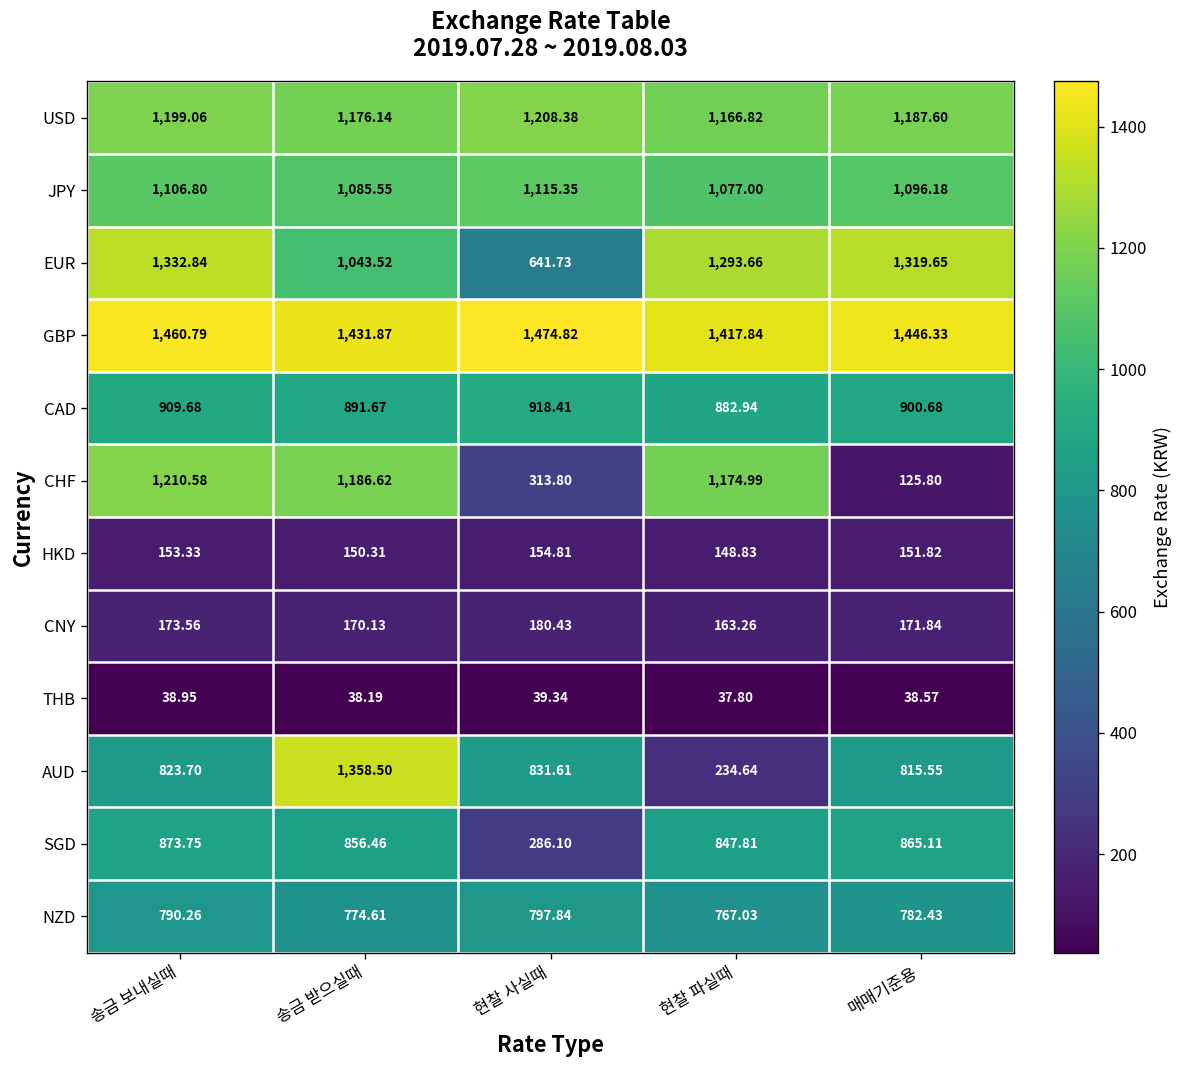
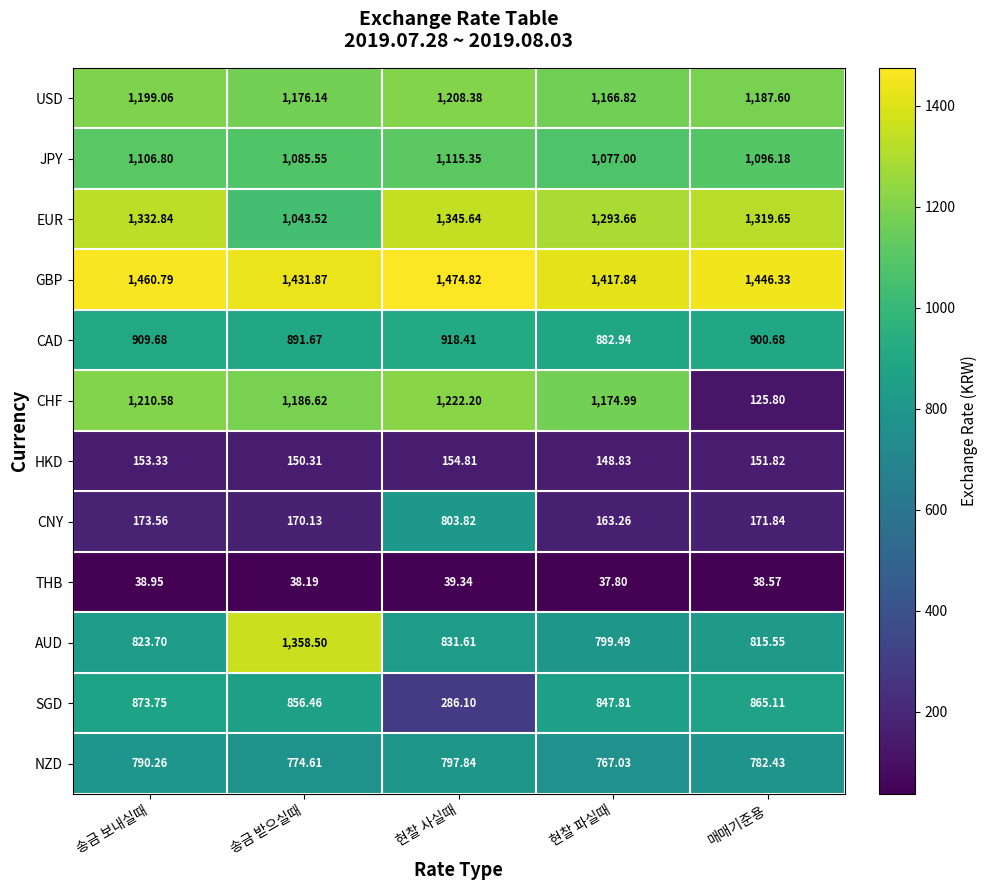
  {
    "USD": {
      "송금 보내실때": "1,199.06",
      "송금 받으실때": "1,176.14",
      "현찰 사실때": "1,208.38",
      "현찰 파실때": "1,166.82",
      "매매기준용": "1,187.60"
    },
    "JPY": {
      "송금 보내실때": "1,106.80",
      "송금 받으실때": "1,085.55",
      "현찰 사실때": "1,115.35",
      "현찰 파실때": "1,077.00",
      "매매기준용": "1,096.18"
    },
    "EUR": {
      "송금 보내실때": "1,332.84",
      "송금 받으실때": "1,043.52",
-     "현찰 사실때": "641.73",
+     "현찰 사실때": "1,345.64",
      "현찰 파실때": "1,293.66",
      "매매기준용": "1,319.65"
    },
    "GBP": {
      "송금 보내실때": "1,460.79",
      "송금 받으실때": "1,431.87",
      "현찰 사실때": "1,474.82",
      "현찰 파실때": "1,417.84",
      "매매기준용": "1,446.33"
    },
    "CAD": {
      "송금 보내실때": "909.68",
      "송금 받으실때": "891.67",
      "현찰 사실때": "918.41",
      "현찰 파실때": "882.94",
      "매매기준용": "900.68"
    },
    "CHF": {
      "송금 보내실때": "1,210.58",
      "송금 받으실때": "1,186.62",
-     "현찰 사실때": "313.80",
+     "현찰 사실때": "1,222.20",
      "현찰 파실때": "1,174.99",
      "매매기준용": "125.80"
    },
    "HKD": {
      "송금 보내실때": "153.33",
      "송금 받으실때": "150.31",
      "현찰 사실때": "154.81",
      "현찰 파실때": "148.83",
      "매매기준용": "151.82"
    },
    "CNY": {
      "송금 보내실때": "173.56",
      "송금 받으실때": "170.13",
-     "현찰 사실때": "180.43",
+     "현찰 사실때": "803.82",
      "현찰 파실때": "163.26",
      "매매기준용": "171.84"
    },
    "THB": {
      "송금 보내실때": "38.95",
      "송금 받으실때": "38.19",
      "현찰 사실때": "39.34",
      "현찰 파실때": "37.80",
      "매매기준용": "38.57"
    },
    "AUD": {
      "송금 보내실때": "823.70",
      "송금 받으실때": "1,358.50",
      "현찰 사실때": "831.61",
-     "현찰 파실때": "234.64",
+     "현찰 파실때": "799.49",
      "매매기준용": "815.55"
    },
    "SGD": {
      "송금 보내실때": "873.75",
      "송금 받으실때": "856.46",
      "현찰 사실때": "286.10",
      "현찰 파실때": "847.81",
      "매매기준용": "865.11"
    },
    "NZD": {
      "송금 보내실때": "790.26",
      "송금 받으실때": "774.61",
      "현찰 사실때": "797.84",
      "현찰 파실때": "767.03",
      "매매기준용": "782.43"
    }
  }
